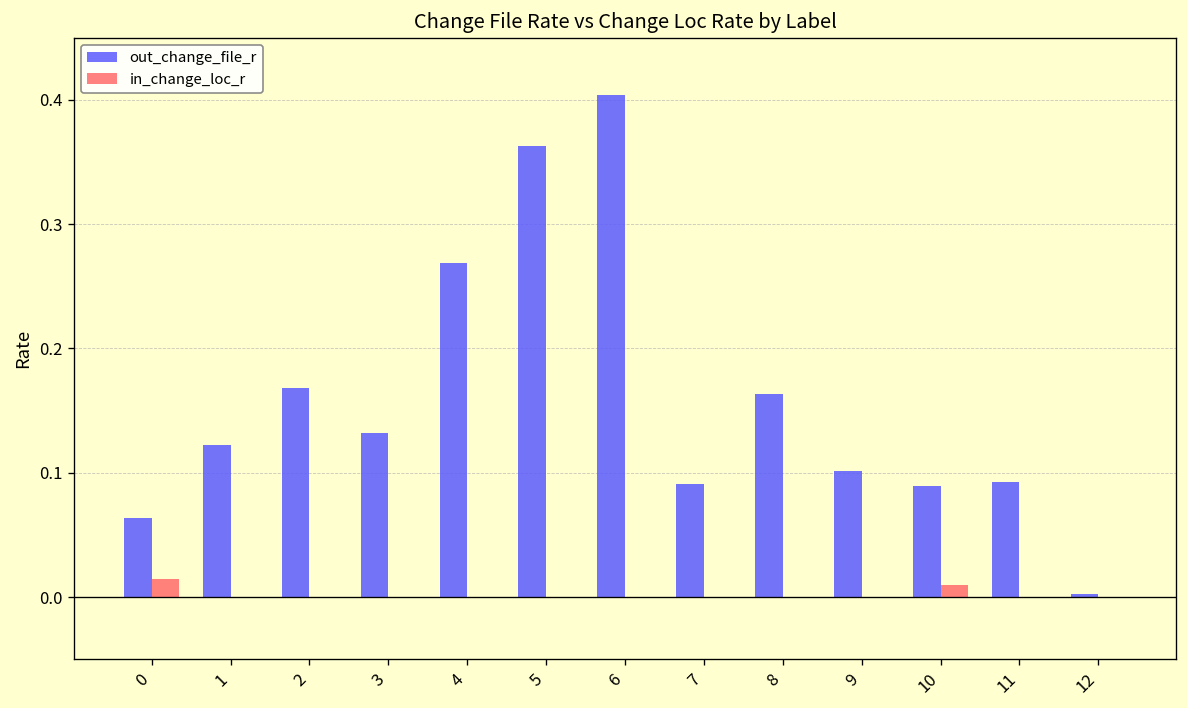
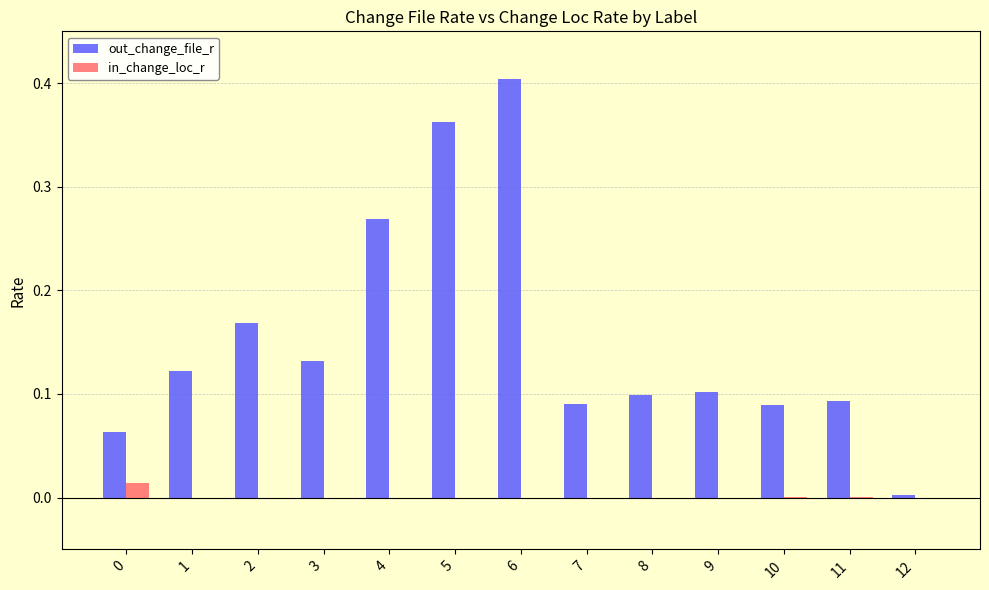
  {
    "out_change_file_r": {
      "0": 0.064,
      "1": 0.123,
      "2": 0.168,
      "3": 0.132,
      "4": 0.269,
      "5": 0.363,
      "6": 0.404,
      "7": 0.091,
-     "8": 0.163,
+     "8": 0.099,
      "9": 0.101,
      "10": 0.089,
      "11": 0.093,
      "12": 0.003
    },
    "in_change_loc_r": {
      "0": 0.014,
      "6": 0.000,
      "7": 0.000,
-     "10": 0.010
+     "10": 0.000
    }
  }
